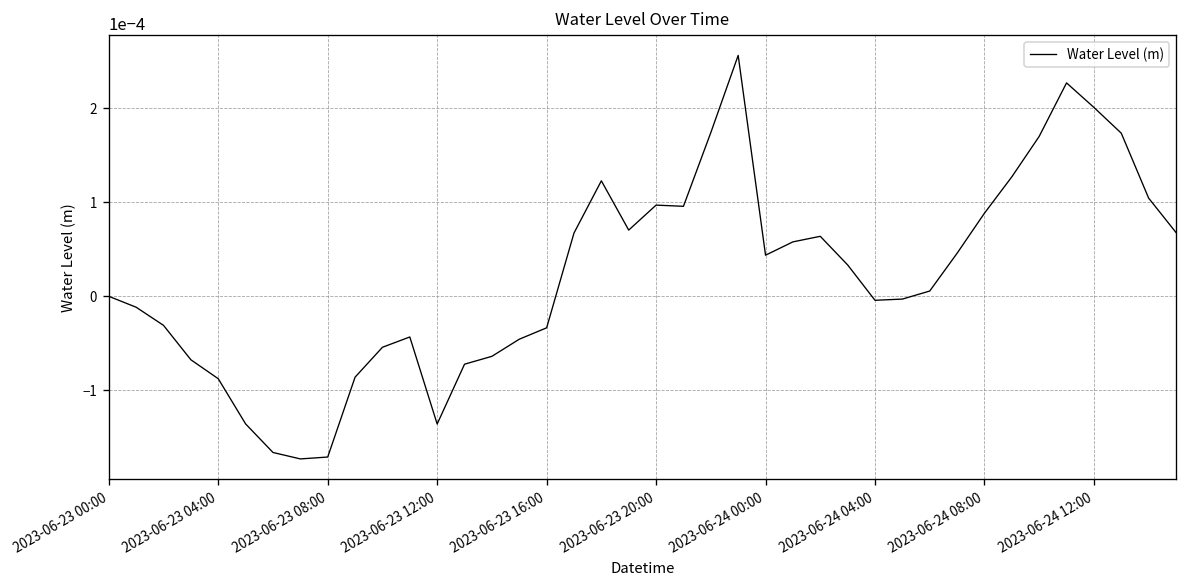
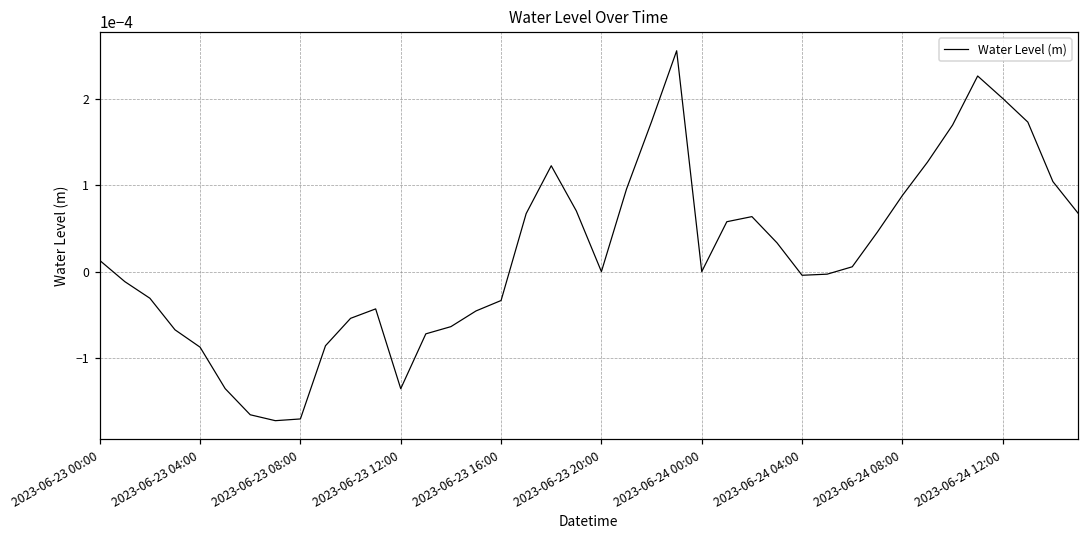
  {
-   "2023-06-23 00:00": 0.00000,
+   "2023-06-23 00:00": 0.00001,
    "2023-06-23 04:00": -0.00009,
    "2023-06-23 08:00": -0.00017,
    "2023-06-23 12:00": -0.00014,
    "2023-06-23 16:00": -0.00003,
-   "2023-06-23 20:00": 0.0001,
-   "2023-06-24 00:00": 0.00004,
+   "2023-06-23 20:00": 0.0000,
+   "2023-06-24 00:00": 0.00000,
    "2023-06-24 04:00": 0.00000,
    "2023-06-24 08:00": 0.00009,
    "2023-06-24 12:00": 0.00020
  }
